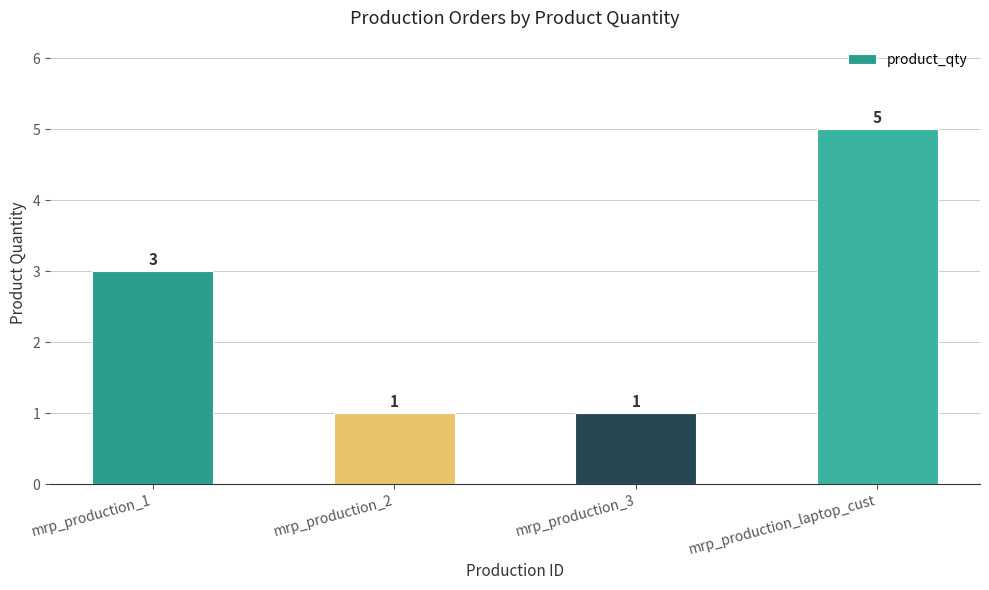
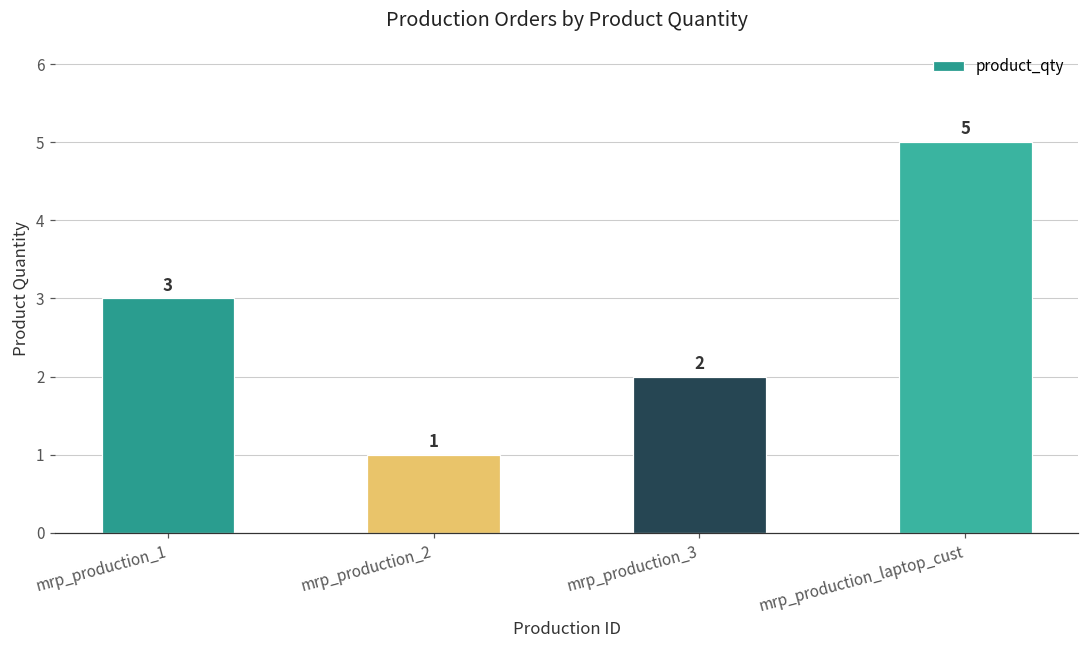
  {
    "mrp_production_1": 3,
    "mrp_production_2": 1,
-   "mrp_production_3": 1,
+   "mrp_production_3": 2,
    "mrp_production_laptop_cust": 5
  }
